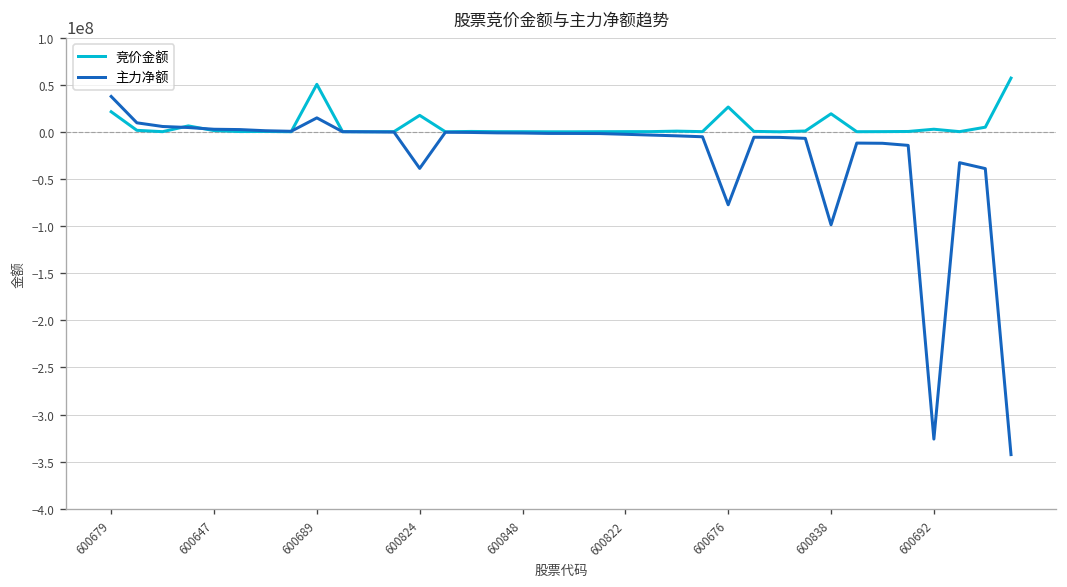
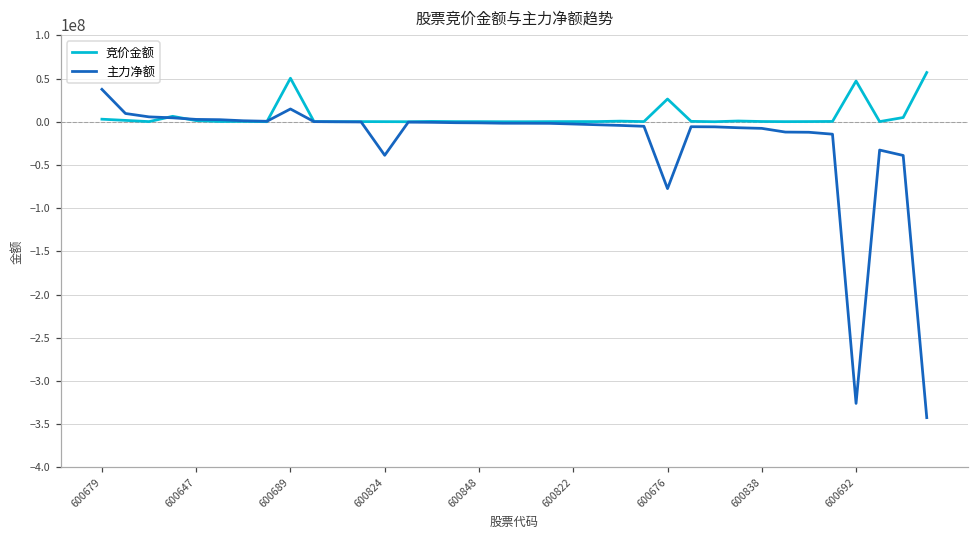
  {
    "竞价金额": {
-     "600679": 20000000,
+     "600679": 0,
      "600689": 50000000,
-     "600824": 20000000,
+     "600824": 0,
      "600676": 30000000,
-     "600838": 20000000,
-     "600692": 0
+     "600838": 0,
+     "600692": 50000000
    },
    "主力净额": {
      "600679": 40000000,
      "600689": 10000000,
      "600824": -40000000,
      "600676": -80000000,
-     "600838": -100000000,
+     "600838": -10000000,
      "600692": -330000000
    }
  }
